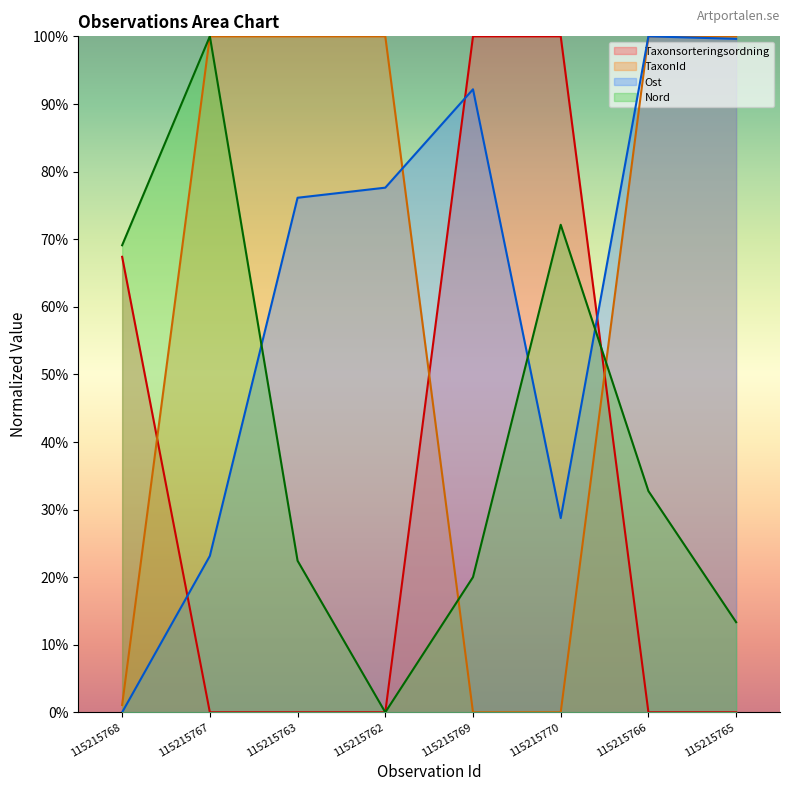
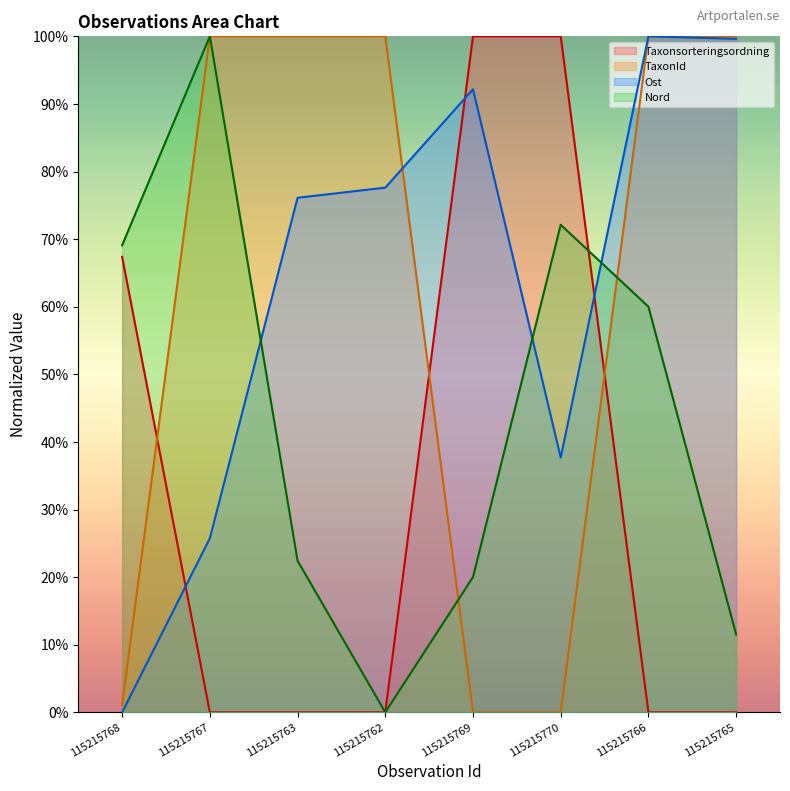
  {
    "Ost": {
      "115215768": "0%",
-     "115215767": "23%",
+     "115215767": "26%",
      "115215763": "76%",
      "115215762": "78%",
      "115215769": "92%",
-     "115215770": "29%"
+     "115215770": "38%"
    },
    "Nord": {
      "115215768": "69%",
      "115215763": "22%",
      "115215769": "20%",
      "115215770": "72%",
-     "115215766": "33%",
-     "115215765": "13%"
+     "115215766": "60%",
+     "115215765": "12%"
    }
  }
